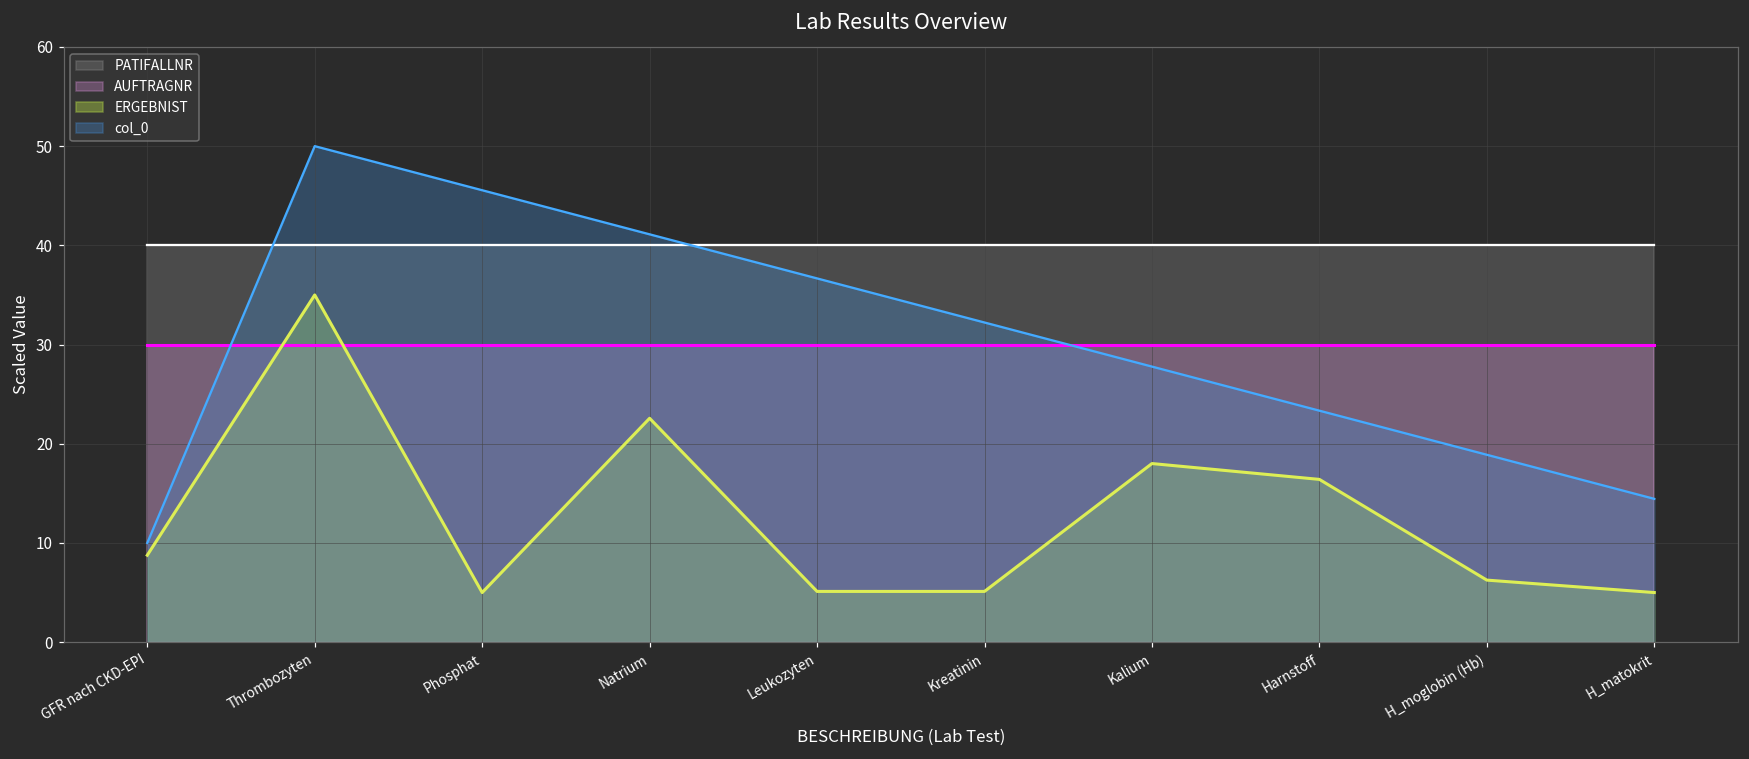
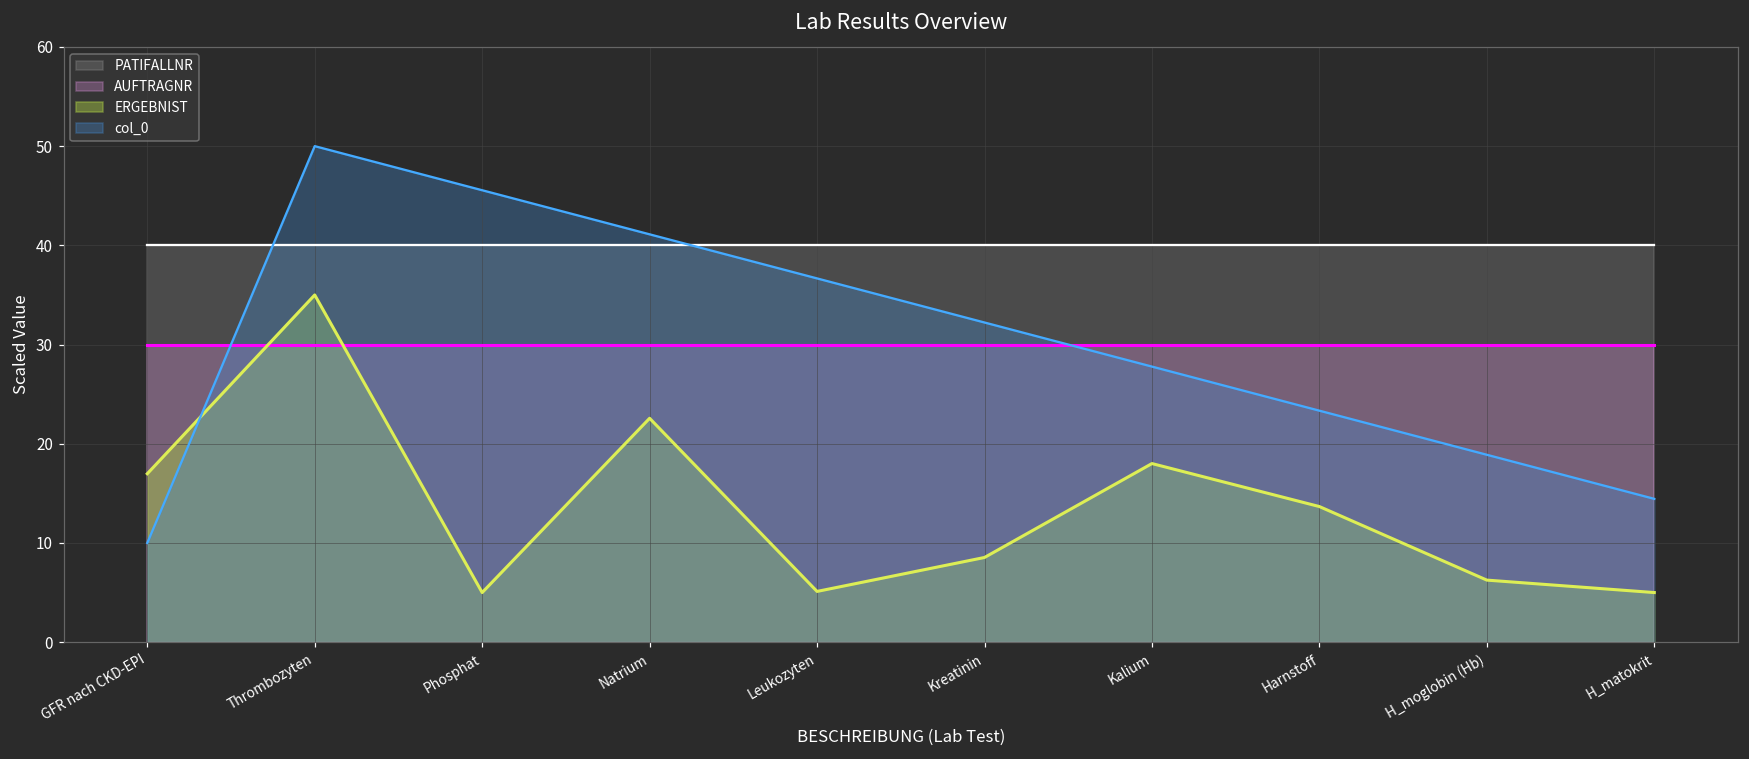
  {
    "ERGEBNIST": {
-     "GFR nach CKD-EPI": 9,
+     "GFR nach CKD-EPI": 17,
      "Thrombozyten": 35,
      "Phosphat": 5,
      "Natrium": 23,
      "Leukozyten": 5,
-     "Kreatinin": 5,
+     "Kreatinin": 9,
      "Kalium": 18,
-     "Harnstoff": 16,
+     "Harnstoff": 14,
      "H_moglobin (Hb)": 6,
      "H_matokrit": 5
    }
  }
